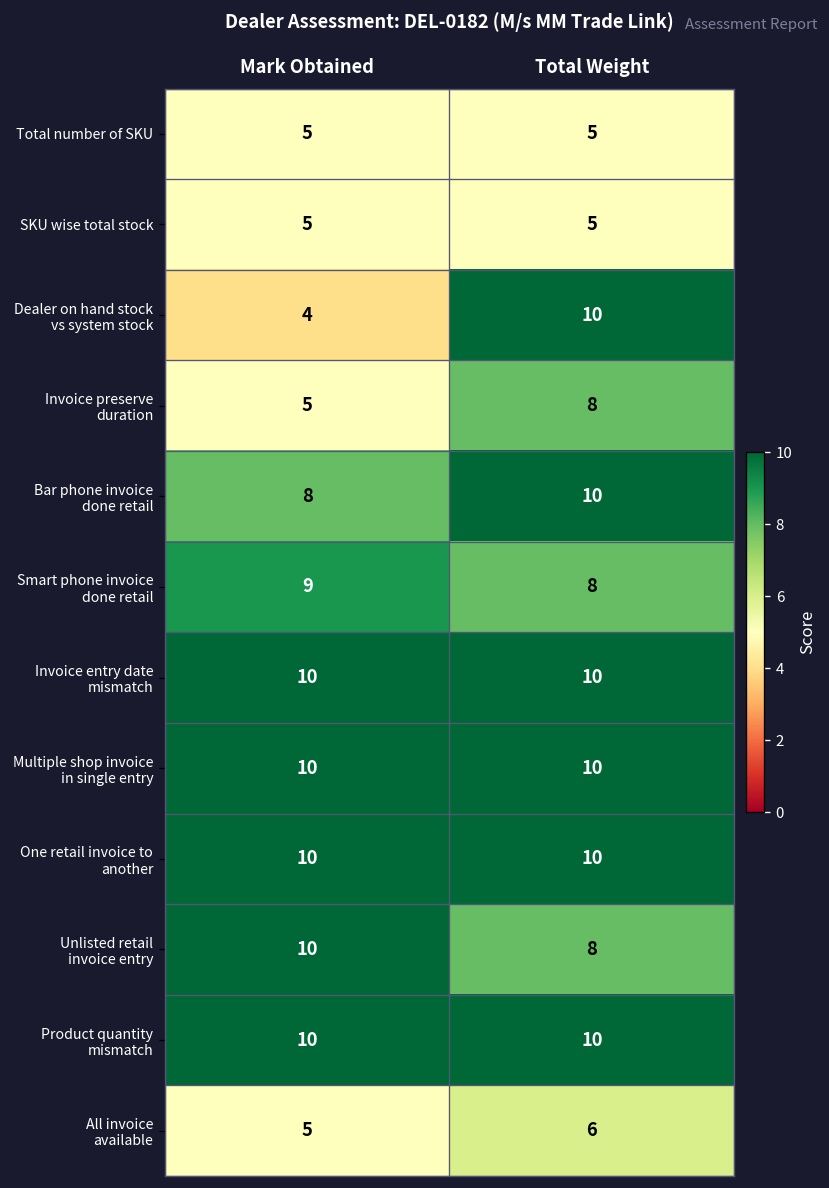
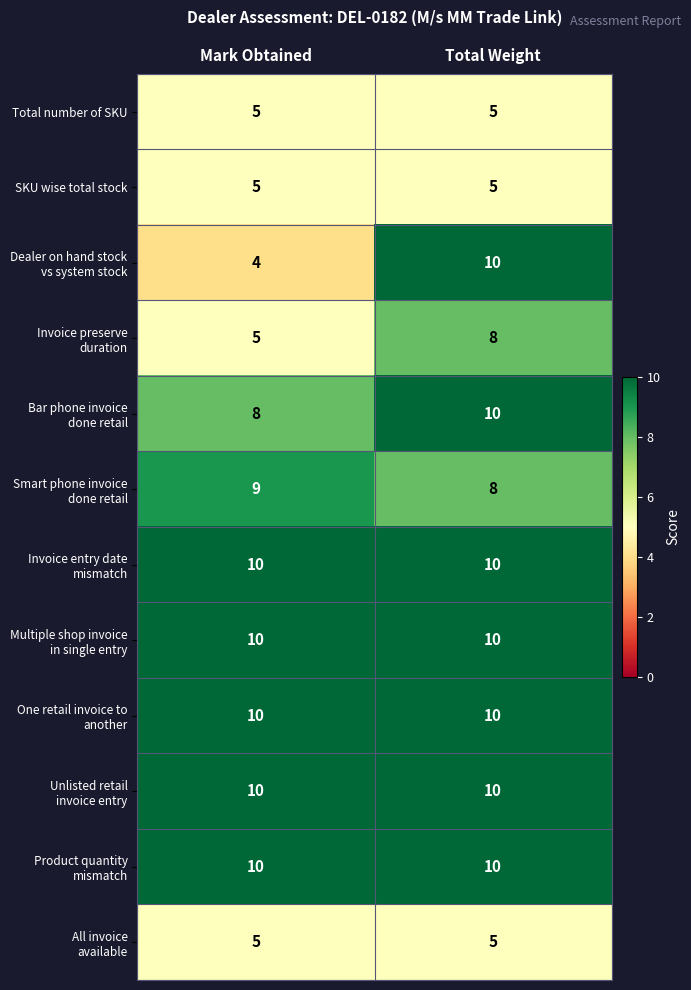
  {
    "Total number of SKU": {
      "Mark Obtained": 5,
      "Total Weight": 5
    },
    "SKU wise total stock": {
      "Mark Obtained": 5,
      "Total Weight": 5
    },
    "Dealer on hand stock vs system stock": {
      "Mark Obtained": 4,
      "Total Weight": 10
    },
    "Invoice preserve duration": {
      "Mark Obtained": 5,
      "Total Weight": 8
    },
    "Bar phone invoice done retail": {
      "Mark Obtained": 8,
      "Total Weight": 10
    },
    "Smart phone invoice done retail": {
      "Mark Obtained": 9,
      "Total Weight": 8
    },
    "Invoice entry date mismatch": {
      "Mark Obtained": 10,
      "Total Weight": 10
    },
    "Multiple shop invoice in single entry": {
      "Mark Obtained": 10,
      "Total Weight": 10
    },
    "One retail invoice to another": {
      "Mark Obtained": 10,
      "Total Weight": 10
    },
    "Unlisted retail invoice entry": {
      "Mark Obtained": 10,
-     "Total Weight": 8
+     "Total Weight": 10
    },
    "Product quantity mismatch": {
      "Mark Obtained": 10,
      "Total Weight": 10
    },
    "All invoice available": {
      "Mark Obtained": 5,
-     "Total Weight": 6
+     "Total Weight": 5
    }
  }
